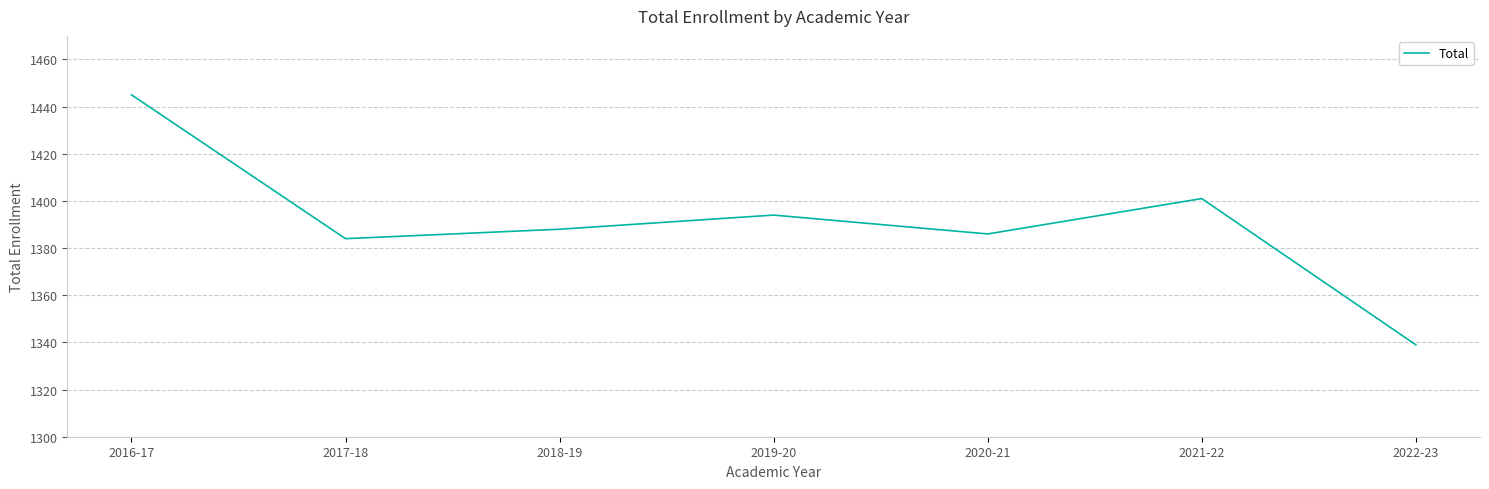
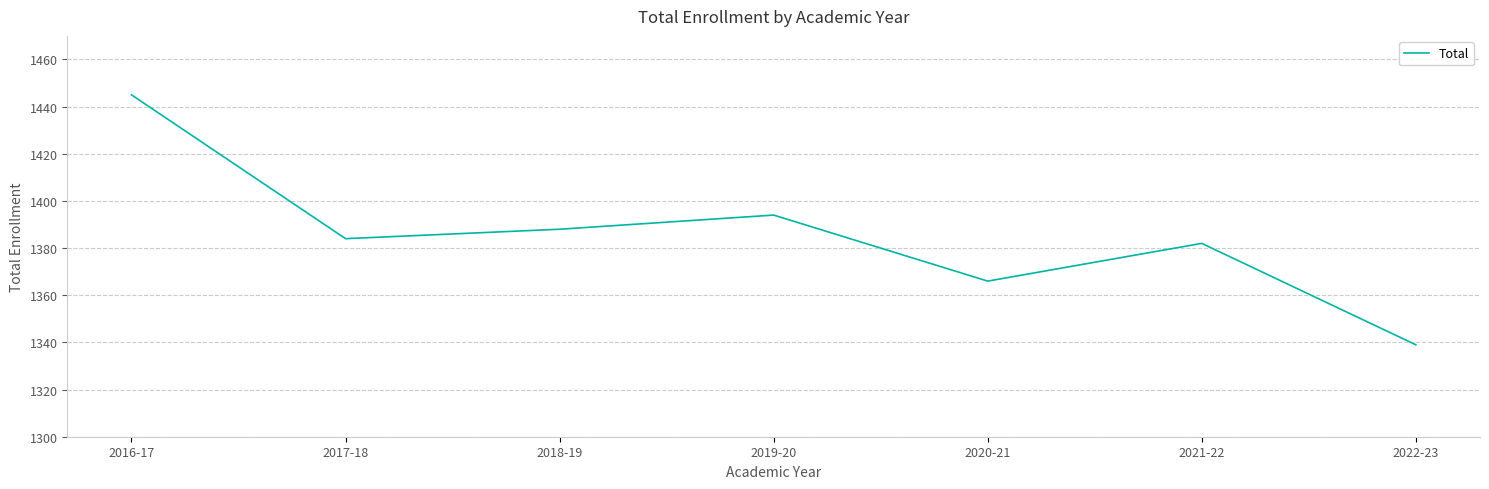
  {
    "2016-17": 1445,
    "2017-18": 1384,
    "2018-19": 1388,
    "2019-20": 1394,
-   "2020-21": 1386,
-   "2021-22": 1401,
+   "2020-21": 1366,
+   "2021-22": 1382,
    "2022-23": 1339
  }
